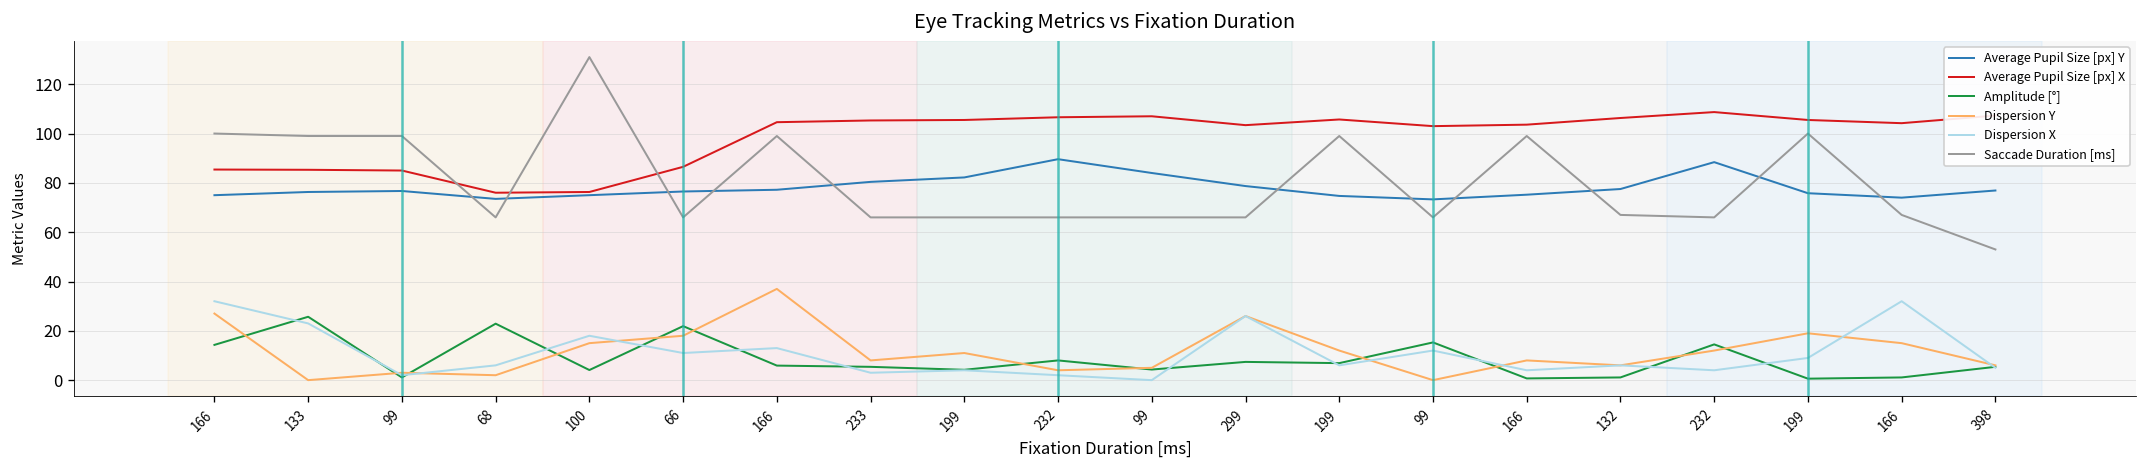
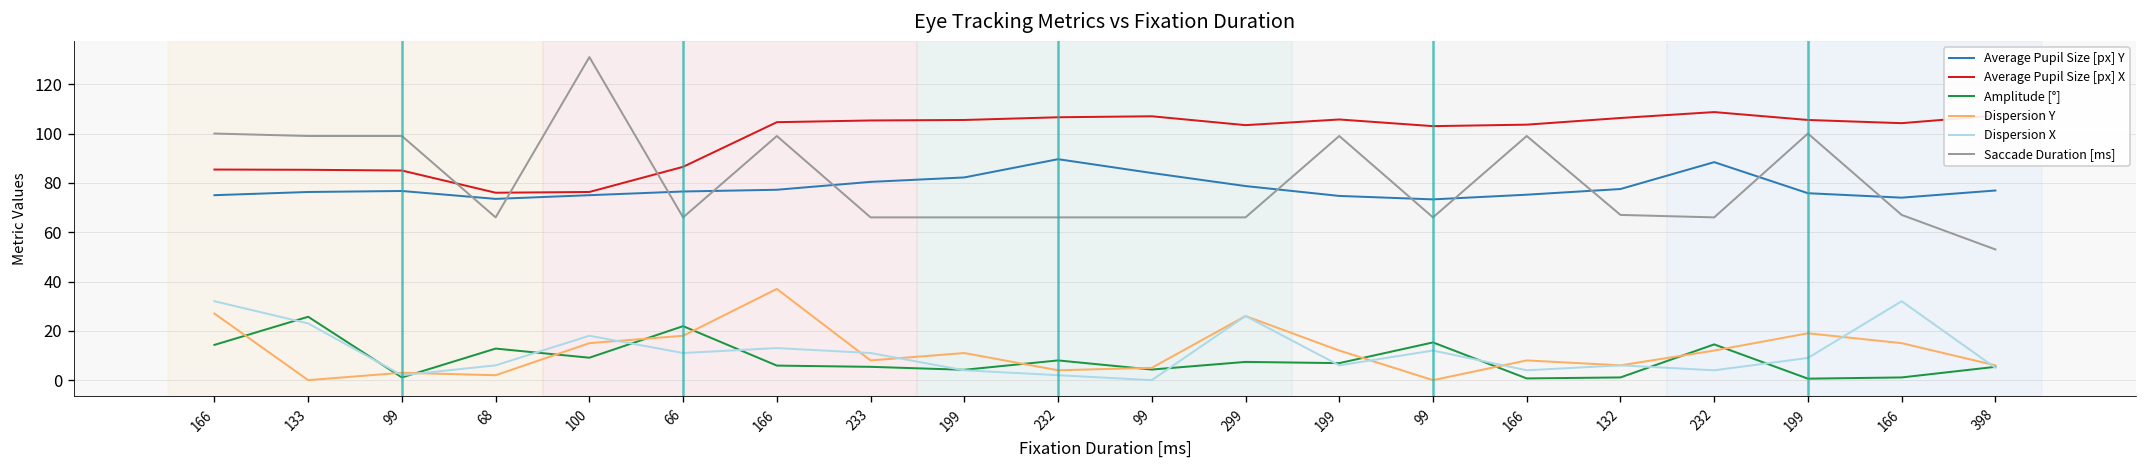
  {
    "Average Pupil Size [px] Y": {
      "133": 76,
      "68": 74,
      "100": 75,
      "66": 77,
      "233": 80,
      "299": 79,
      "132": 78,
      "398": 77
    },
    "Average Pupil Size [px] X": {
      "133": 85,
      "68": 76,
      "100": 76,
      "66": 87,
      "233": 105,
      "299": 103,
      "132": 106
    },
    "Amplitude [°]": {
      "133": 26,
-     "68": 23,
-     "100": 4,
+     "68": 13,
+     "100": 9,
      "66": 22,
      "233": 5,
      "299": 7,
      "132": 1
    },
    "Dispersion Y": {
      "133": 0,
      "68": 2,
      "100": 15,
      "66": 18,
      "233": 8
    },
    "Dispersion X": {
      "133": 23,
      "68": 6,
      "100": 18,
      "66": 11,
-     "233": 3
+     "233": 11
    },
    "Saccade Duration [ms]": {
      "133": 99,
      "68": 66,
      "100": 131,
      "66": 66,
      "233": 66,
      "299": 66,
      "132": 67,
      "398": 53
    }
  }
